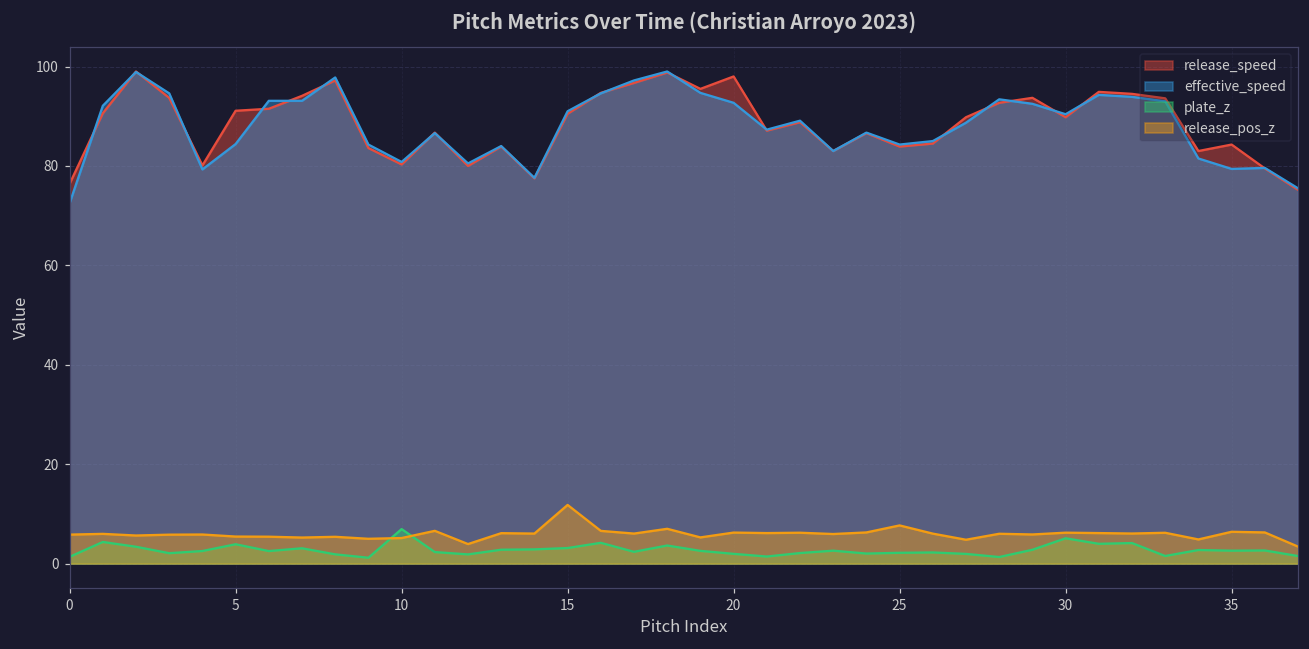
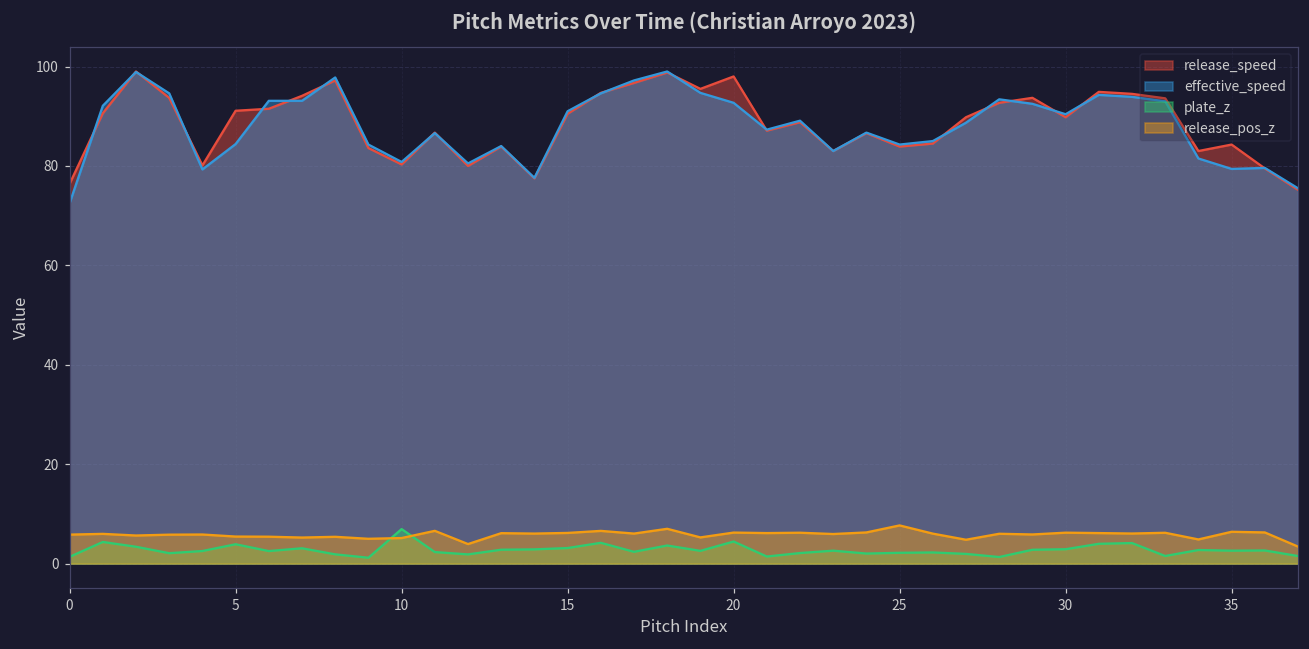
  {
    "release_speed": {
      "0": 76,
      "5": 91,
      "20": 98,
      "30": 90,
      "35": 84
    },
    "effective_speed": {
      "0": 73,
      "5": 84,
      "20": 93,
      "30": 90,
      "35": 79
    },
    "plate_z": {
      "0": 1,
      "5": 4,
      "10": 7,
      "15": 3,
-     "20": 2,
+     "20": 4,
      "25": 2,
-     "30": 5,
+     "30": 3,
      "35": 3
    },
    "release_pos_z": {
      "0": 6,
      "5": 5,
      "10": 5,
-     "15": 12,
+     "15": 6,
      "20": 6,
      "25": 8,
      "30": 6,
      "35": 6
    }
  }
